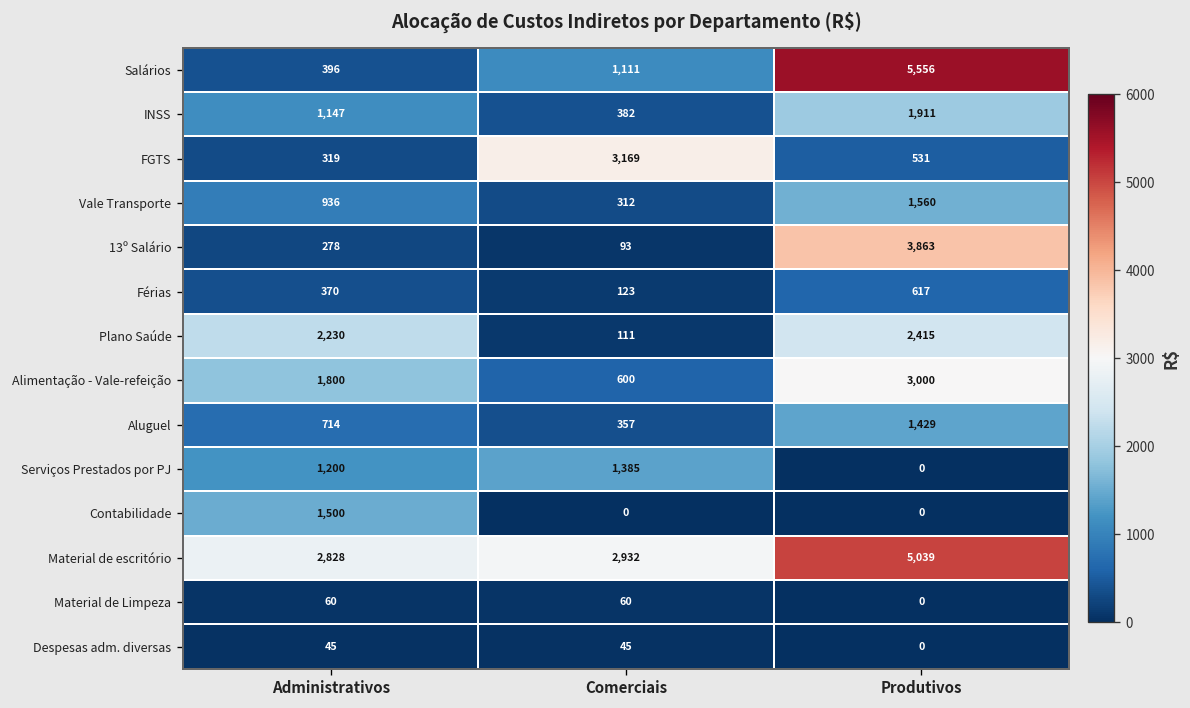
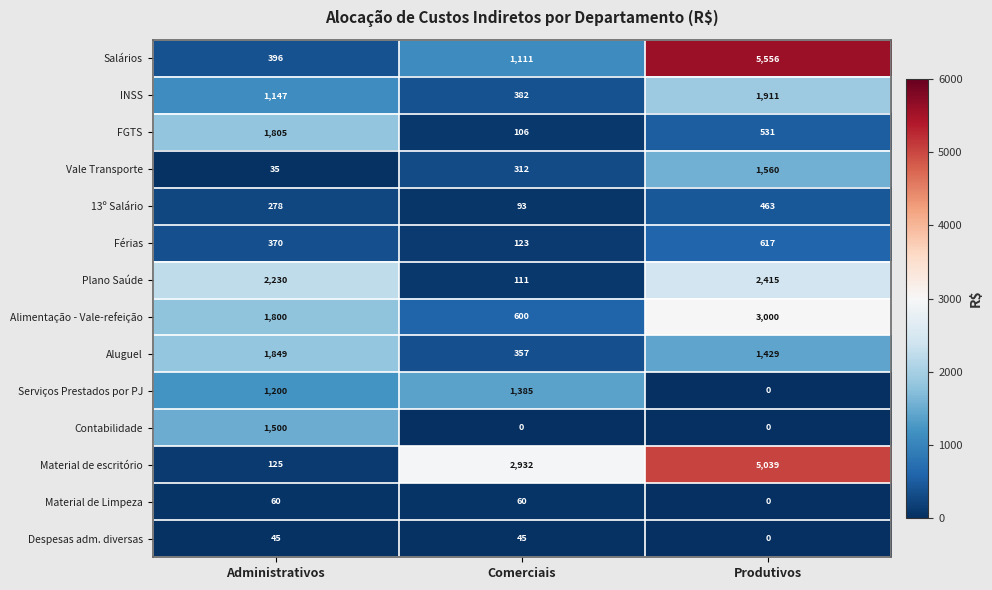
  {
    "Salários": {
      "Administrativos": "396",
      "Comerciais": "1,111",
      "Produtivos": "5,556"
    },
    "INSS": {
      "Administrativos": "1,147",
      "Comerciais": "382",
      "Produtivos": "1,911"
    },
    "FGTS": {
-     "Administrativos": "319",
-     "Comerciais": "3,169",
+     "Administrativos": "1,805",
+     "Comerciais": "106",
      "Produtivos": "531"
    },
    "Vale Transporte": {
-     "Administrativos": "936",
+     "Administrativos": "35",
      "Comerciais": "312",
      "Produtivos": "1,560"
    },
    "13º Salário": {
      "Administrativos": "278",
      "Comerciais": "93",
-     "Produtivos": "3,863"
+     "Produtivos": "463"
    },
    "Férias": {
      "Administrativos": "370",
      "Comerciais": "123",
      "Produtivos": "617"
    },
    "Plano Saúde": {
      "Administrativos": "2,230",
      "Comerciais": "111",
      "Produtivos": "2,415"
    },
    "Alimentação - Vale-refeição": {
      "Administrativos": "1,800",
      "Comerciais": "600",
      "Produtivos": "3,000"
    },
    "Aluguel": {
-     "Administrativos": "714",
+     "Administrativos": "1,849",
      "Comerciais": "357",
      "Produtivos": "1,429"
    },
    "Serviços Prestados por PJ": {
      "Administrativos": "1,200",
      "Comerciais": "1,385",
      "Produtivos": "0"
    },
    "Contabilidade": {
      "Administrativos": "1,500",
      "Comerciais": "0",
      "Produtivos": "0"
    },
    "Material de escritório": {
-     "Administrativos": "2,828",
+     "Administrativos": "125",
      "Comerciais": "2,932",
      "Produtivos": "5,039"
    },
    "Material de Limpeza": {
      "Administrativos": "60",
      "Comerciais": "60",
      "Produtivos": "0"
    },
    "Despesas adm. diversas": {
      "Administrativos": "45",
      "Comerciais": "45",
      "Produtivos": "0"
    }
  }
